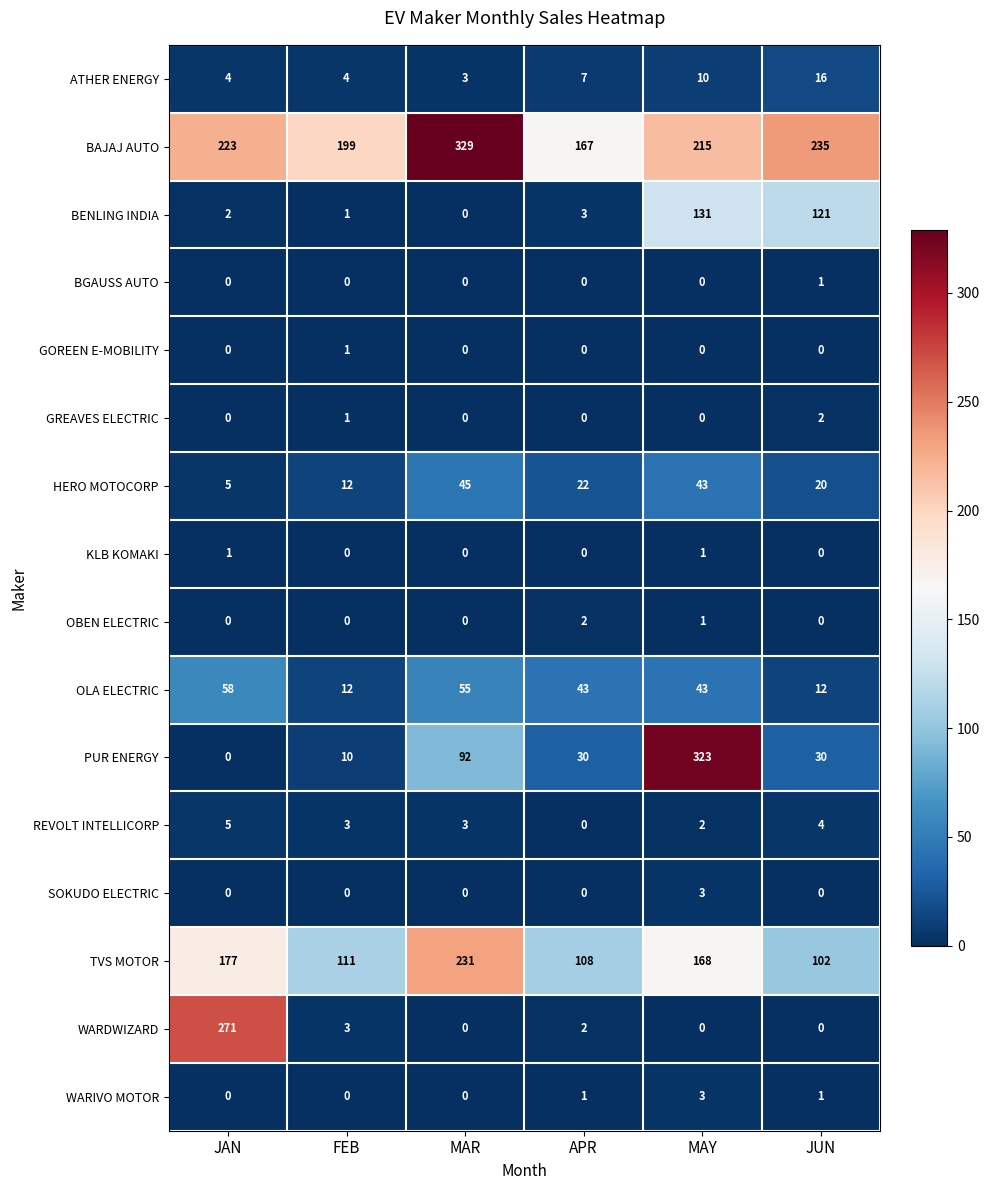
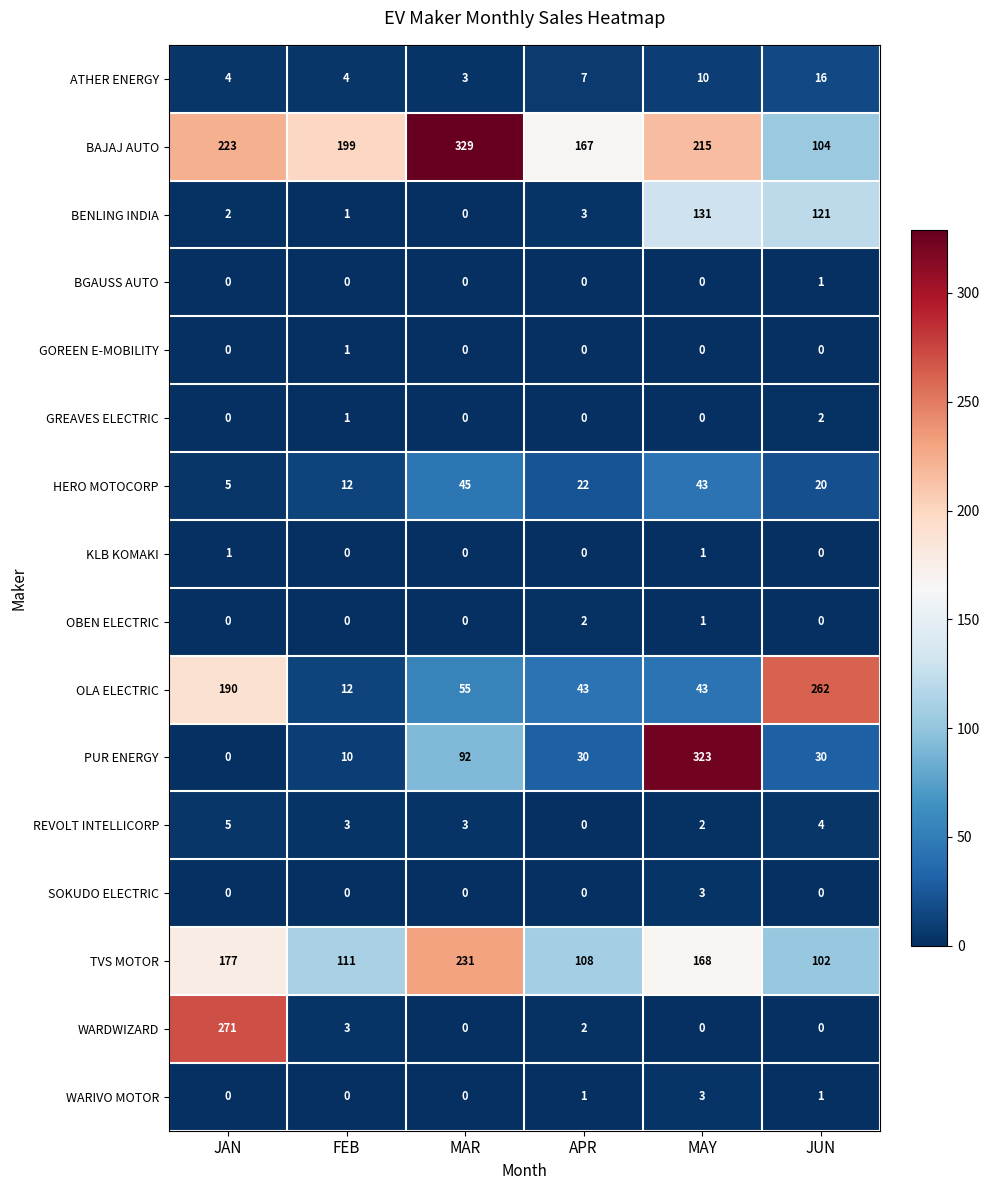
  {
    "ATHER ENERGY": {
      "JAN": 4,
      "FEB": 4,
      "MAR": 3,
      "APR": 7,
      "MAY": 10,
      "JUN": 16
    },
    "BAJAJ AUTO": {
      "JAN": 223,
      "FEB": 199,
      "MAR": 329,
      "APR": 167,
      "MAY": 215,
-     "JUN": 235
+     "JUN": 104
    },
    "BENLING INDIA": {
      "JAN": 2,
      "FEB": 1,
      "MAR": 0,
      "APR": 3,
      "MAY": 131,
      "JUN": 121
    },
    "BGAUSS AUTO": {
      "JAN": 0,
      "FEB": 0,
      "MAR": 0,
      "APR": 0,
      "MAY": 0,
      "JUN": 1
    },
    "GOREEN E-MOBILITY": {
      "JAN": 0,
      "FEB": 1,
      "MAR": 0,
      "APR": 0,
      "MAY": 0,
      "JUN": 0
    },
    "GREAVES ELECTRIC": {
      "JAN": 0,
      "FEB": 1,
      "MAR": 0,
      "APR": 0,
      "MAY": 0,
      "JUN": 2
    },
    "HERO MOTOCORP": {
      "JAN": 5,
      "FEB": 12,
      "MAR": 45,
      "APR": 22,
      "MAY": 43,
      "JUN": 20
    },
    "KLB KOMAKI": {
      "JAN": 1,
      "FEB": 0,
      "MAR": 0,
      "APR": 0,
      "MAY": 1,
      "JUN": 0
    },
    "OBEN ELECTRIC": {
      "JAN": 0,
      "FEB": 0,
      "MAR": 0,
      "APR": 2,
      "MAY": 1,
      "JUN": 0
    },
    "OLA ELECTRIC": {
-     "JAN": 58,
+     "JAN": 190,
      "FEB": 12,
      "MAR": 55,
      "APR": 43,
      "MAY": 43,
-     "JUN": 12
+     "JUN": 262
    },
    "PUR ENERGY": {
      "JAN": 0,
      "FEB": 10,
      "MAR": 92,
      "APR": 30,
      "MAY": 323,
      "JUN": 30
    },
    "REVOLT INTELLICORP": {
      "JAN": 5,
      "FEB": 3,
      "MAR": 3,
      "APR": 0,
      "MAY": 2,
      "JUN": 4
    },
    "SOKUDO ELECTRIC": {
      "JAN": 0,
      "FEB": 0,
      "MAR": 0,
      "APR": 0,
      "MAY": 3,
      "JUN": 0
    },
    "TVS MOTOR": {
      "JAN": 177,
      "FEB": 111,
      "MAR": 231,
      "APR": 108,
      "MAY": 168,
      "JUN": 102
    },
    "WARDWIZARD": {
      "JAN": 271,
      "FEB": 3,
      "MAR": 0,
      "APR": 2,
      "MAY": 0,
      "JUN": 0
    },
    "WARIVO MOTOR": {
      "JAN": 0,
      "FEB": 0,
      "MAR": 0,
      "APR": 1,
      "MAY": 3,
      "JUN": 1
    }
  }
